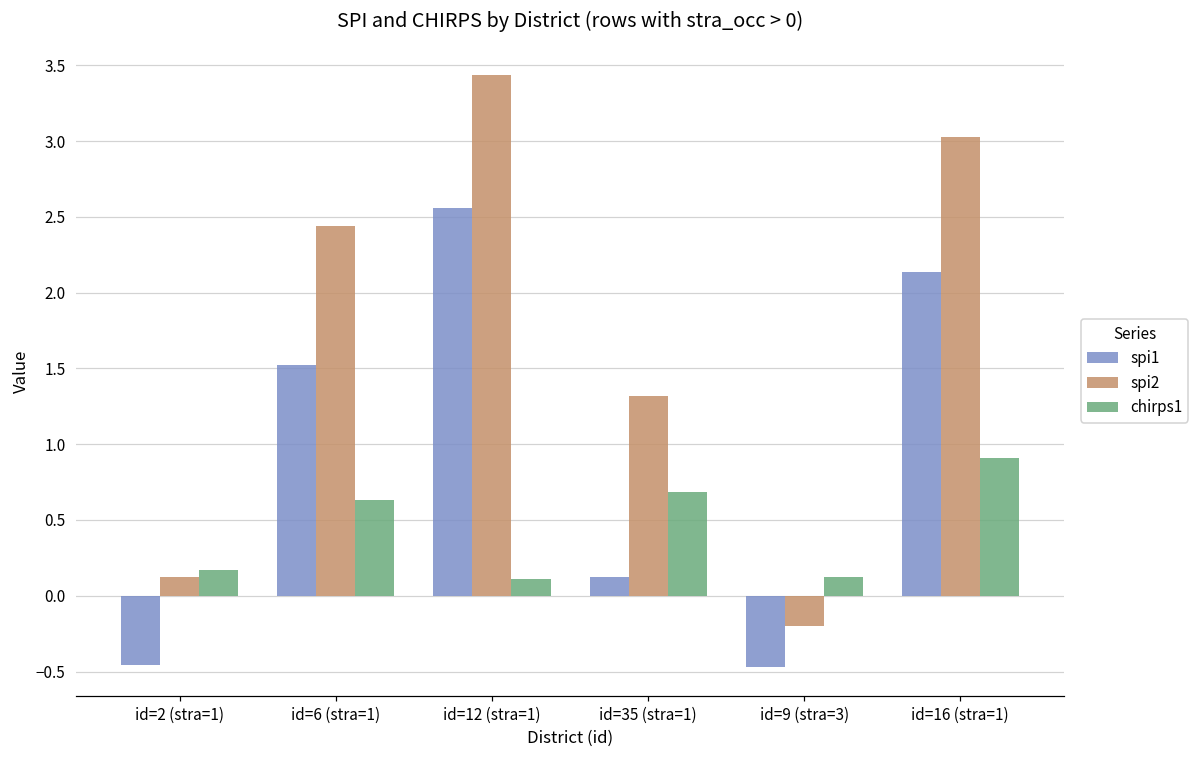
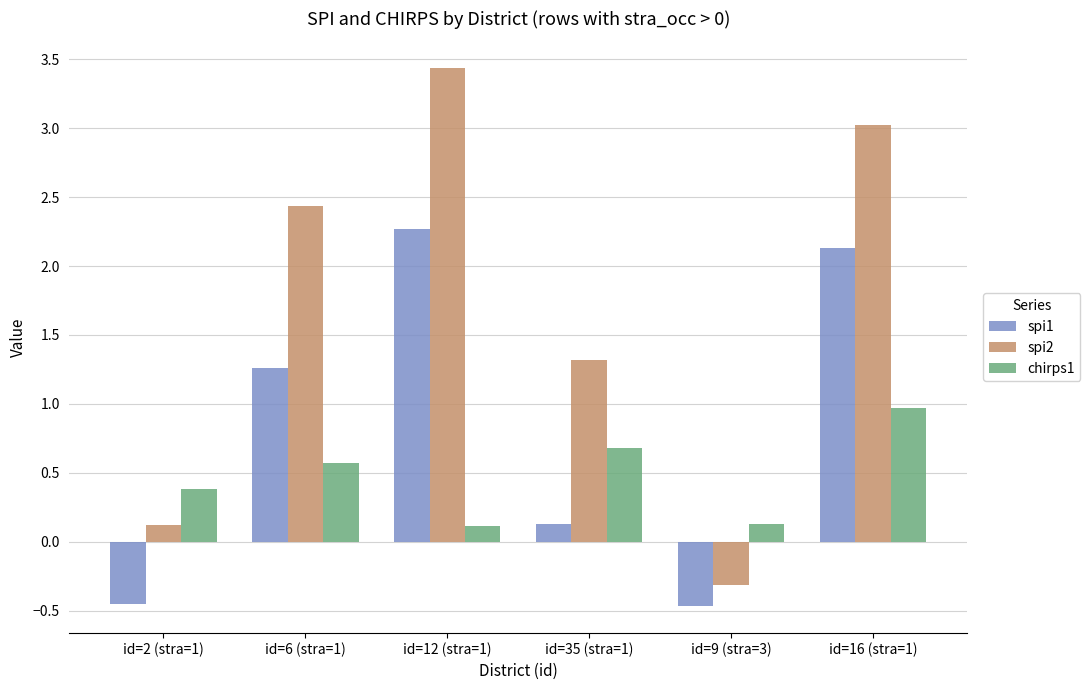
  {
    "spi1": {
      "id=2 (stra=1)": -0.46,
-     "id=6 (stra=1)": 1.52,
-     "id=12 (stra=1)": 2.56,
+     "id=6 (stra=1)": 1.26,
+     "id=12 (stra=1)": 2.27,
      "id=35 (stra=1)": 0.13,
      "id=9 (stra=3)": -0.47,
      "id=16 (stra=1)": 2.13
    },
    "spi2": {
      "id=2 (stra=1)": 0.12,
      "id=6 (stra=1)": 2.44,
      "id=12 (stra=1)": 3.44,
      "id=35 (stra=1)": 1.32,
-     "id=9 (stra=3)": -0.20,
+     "id=9 (stra=3)": -0.32,
      "id=16 (stra=1)": 3.03
    },
    "chirps1": {
-     "id=2 (stra=1)": 0.17,
-     "id=6 (stra=1)": 0.63,
+     "id=2 (stra=1)": 0.38,
+     "id=6 (stra=1)": 0.57,
      "id=12 (stra=1)": 0.11,
      "id=35 (stra=1)": 0.68,
      "id=9 (stra=3)": 0.13,
-     "id=16 (stra=1)": 0.91
+     "id=16 (stra=1)": 0.97
    }
  }
